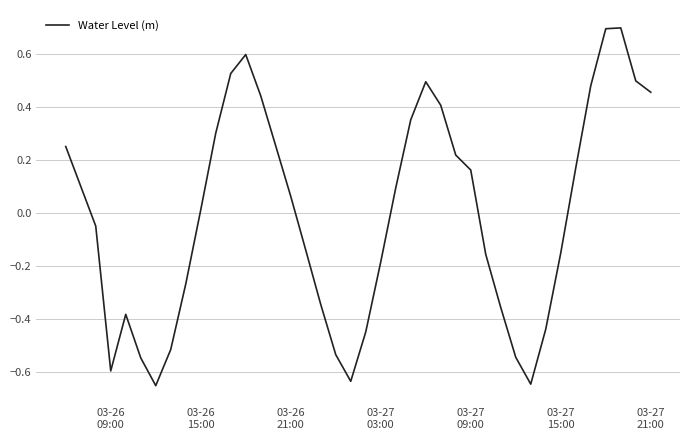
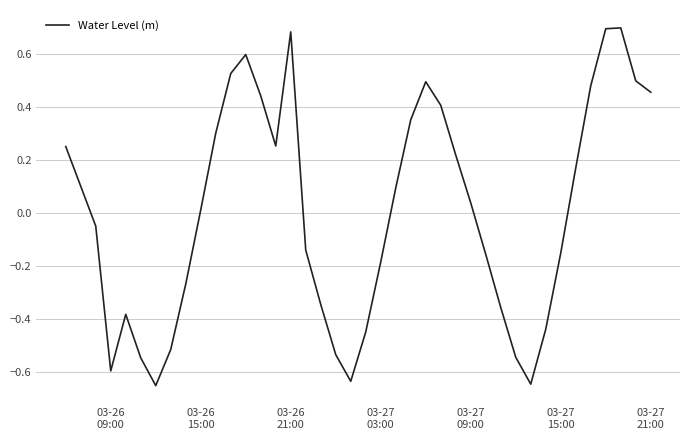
  {
    "03-26 09:00": -0.60,
    "03-26 15:00": 0.01,
-   "03-26 21:00": 0.06,
+   "03-26 21:00": 0.68,
    "03-27 03:00": -0.18,
-   "03-27 09:00": 0.16,
+   "03-27 09:00": 0.04,
    "03-27 15:00": -0.15,
    "03-27 21:00": 0.45
  }
